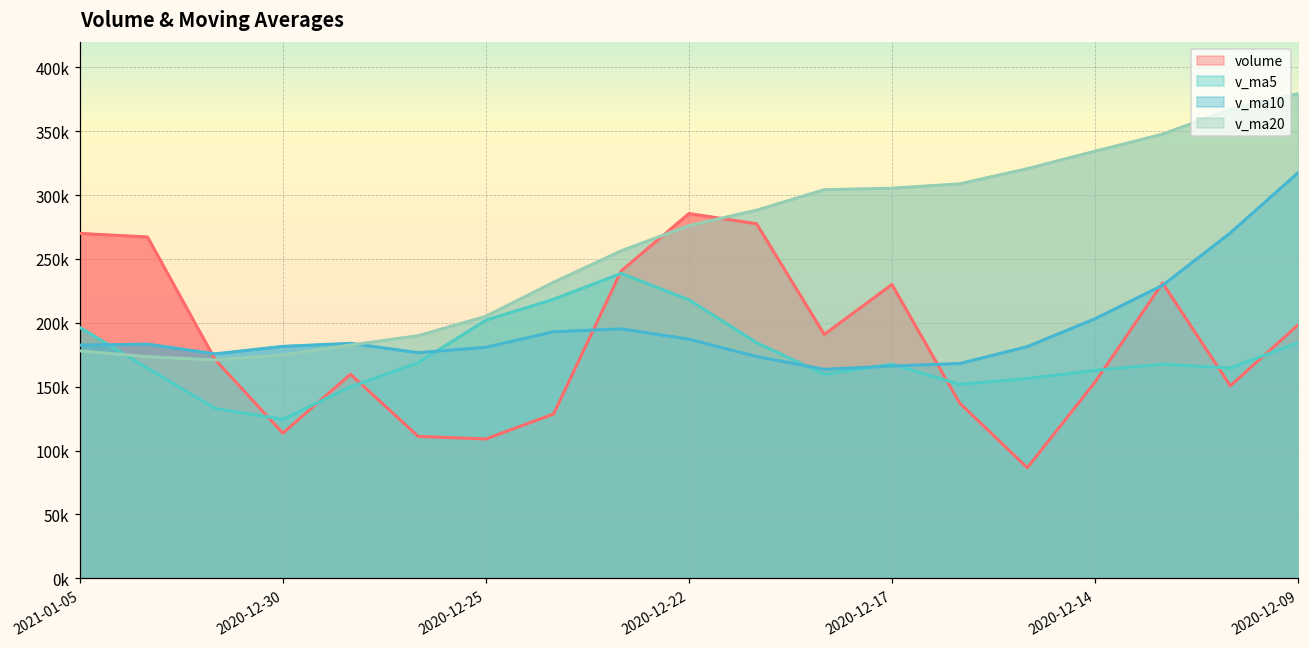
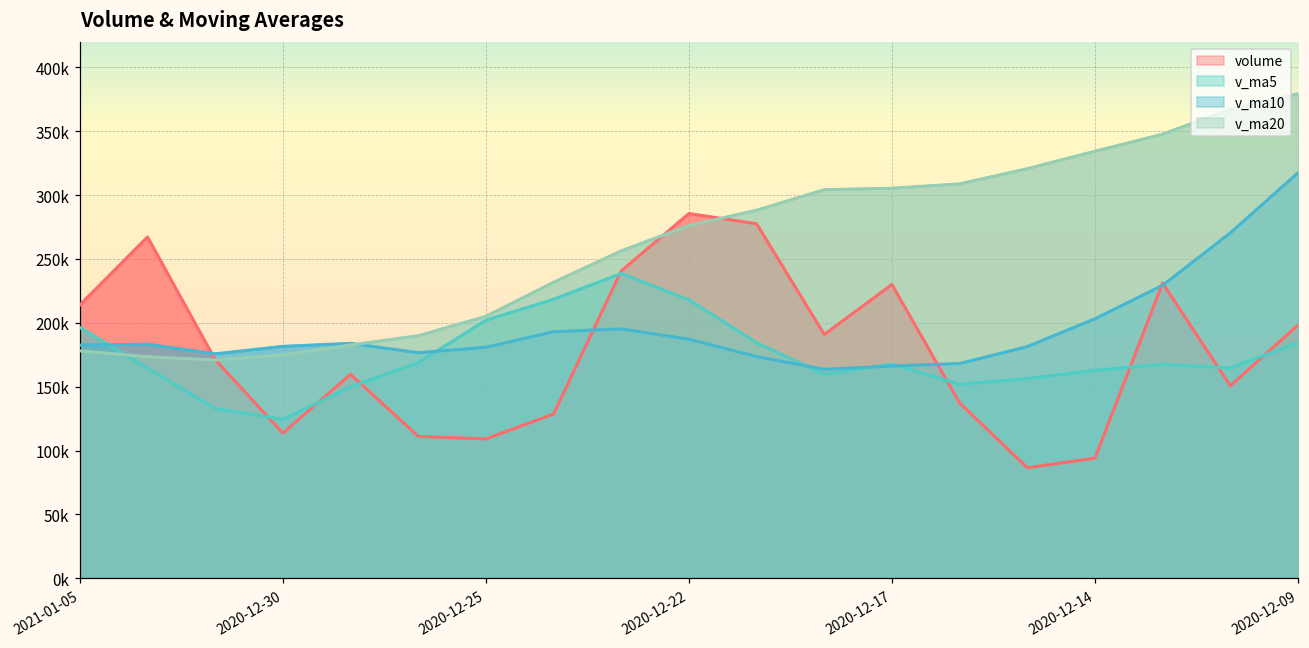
  {
    "volume": {
-     "2021-01-05": 270000,
+     "2021-01-05": 214000,
      "2020-12-30": 114000,
      "2020-12-25": 109000,
      "2020-12-22": 286000,
      "2020-12-17": 230000,
-     "2020-12-14": 153000,
+     "2020-12-14": 94000,
      "2020-12-09": 198000
    }
  }
